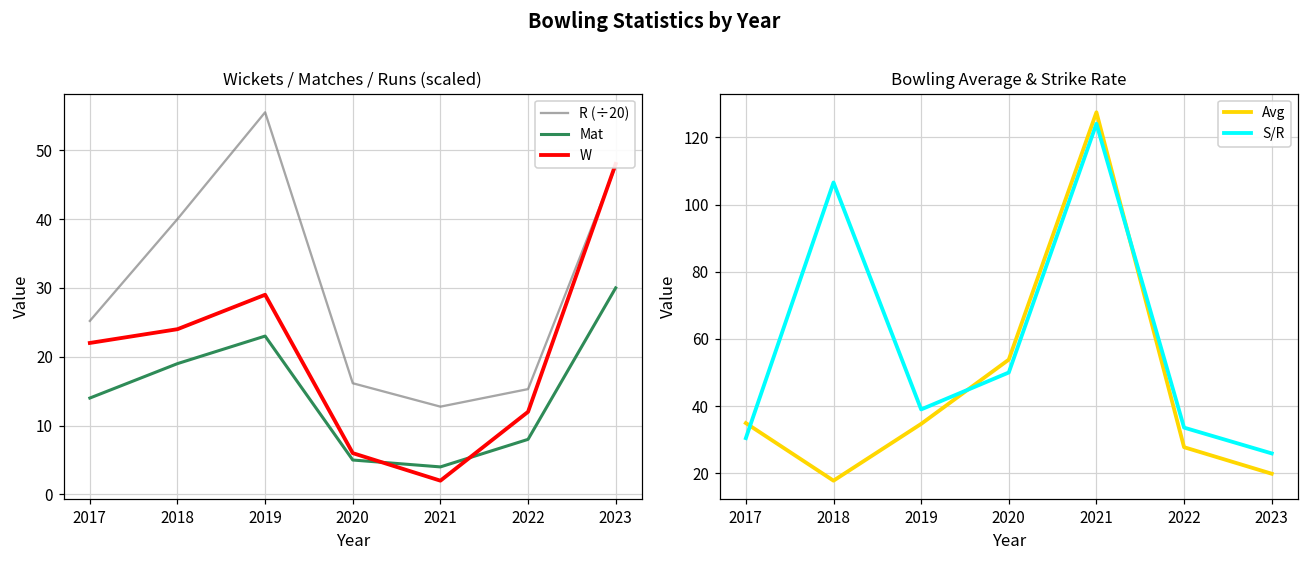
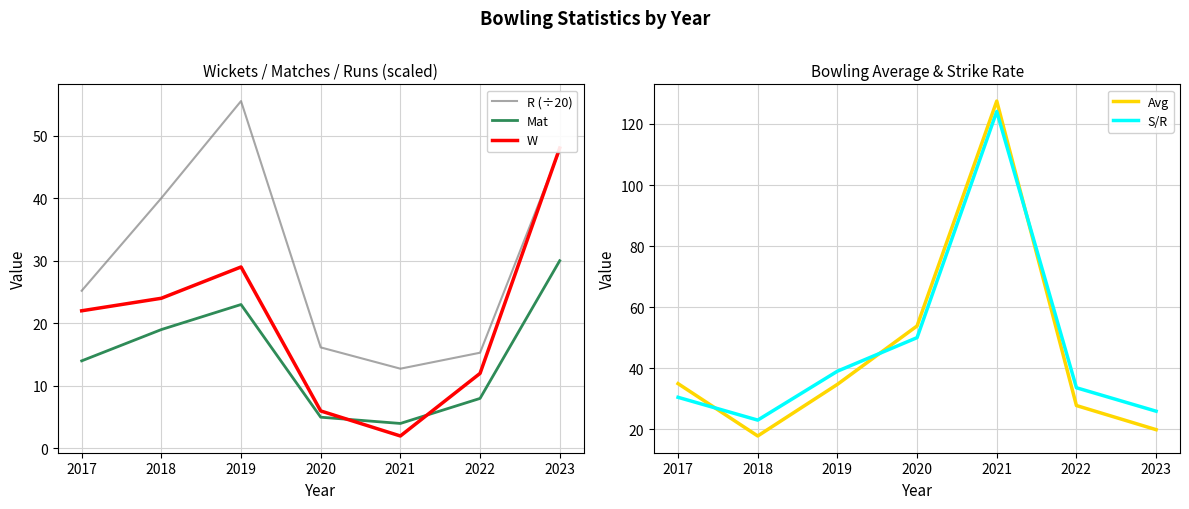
  {
    "Wickets / Matches / Runs (scaled)": {
      "R (÷20)": {
        "2017": 25,
        "2018": 40,
        "2019": 56,
        "2020": 16,
        "2021": 13,
        "2022": 15
      },
      "Mat": {
        "2017": 14,
        "2018": 19,
        "2019": 23,
        "2020": 5,
        "2021": 4,
        "2022": 8,
        "2023": 30
      },
      "W": {
        "2017": 22,
        "2018": 24,
        "2019": 29,
        "2020": 6,
        "2021": 2,
        "2022": 12
      }
    },
    "Bowling Average & Strike Rate": {
      "Avg": {
        "2017": 35,
        "2018": 18,
        "2019": 35,
        "2020": 54,
        "2021": 128,
        "2022": 28,
        "2023": 20
      },
      "S/R": {
        "2017": 30,
-       "2018": 107,
+       "2018": 23,
        "2019": 39,
        "2020": 50,
        "2021": 124,
        "2022": 34,
        "2023": 26
      }
    }
  }
